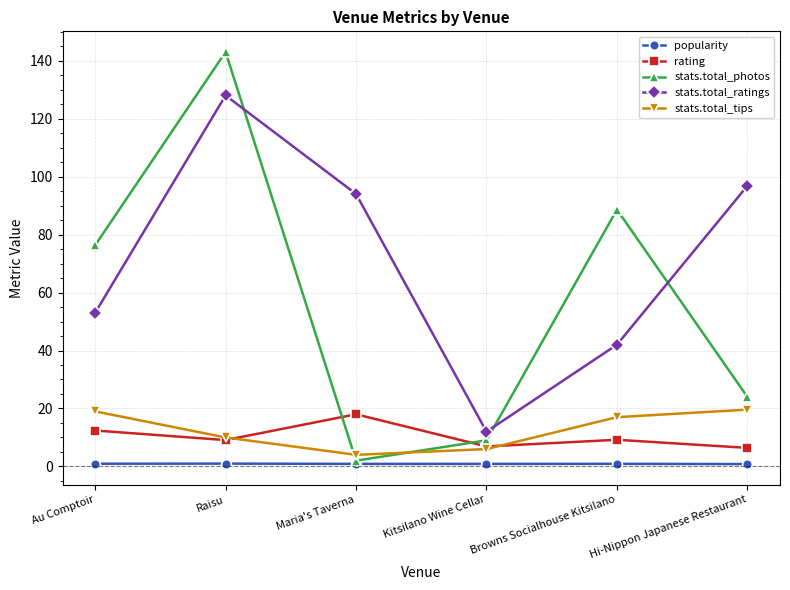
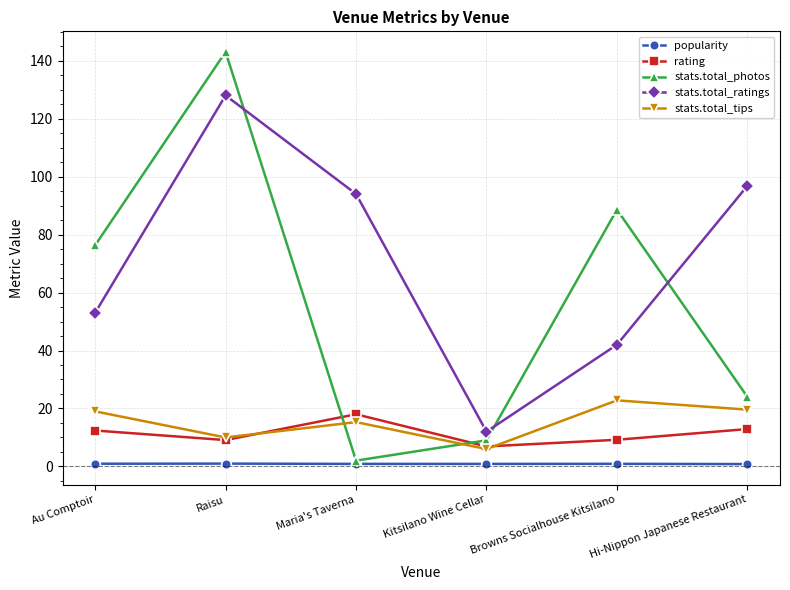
  {
    "popularity": {
      "Au Comptoir": 1,
      "Raisu": 1,
      "Maria's Taverna": 1,
      "Kitsilano Wine Cellar": 1,
      "Browns Socialhouse Kitsilano": 1,
      "Hi-Nippon Japanese Restaurant": 1
    },
    "rating": {
      "Au Comptoir": 12,
      "Raisu": 9,
      "Maria's Taverna": 18,
      "Kitsilano Wine Cellar": 7,
      "Browns Socialhouse Kitsilano": 9,
-     "Hi-Nippon Japanese Restaurant": 6
+     "Hi-Nippon Japanese Restaurant": 13
    },
    "stats.total_photos": {
      "Au Comptoir": 76,
      "Raisu": 143,
      "Maria's Taverna": 2,
      "Kitsilano Wine Cellar": 9,
      "Browns Socialhouse Kitsilano": 89,
      "Hi-Nippon Japanese Restaurant": 24
    },
    "stats.total_ratings": {
      "Au Comptoir": 53,
      "Raisu": 128,
      "Maria's Taverna": 94,
      "Kitsilano Wine Cellar": 12,
      "Browns Socialhouse Kitsilano": 42,
      "Hi-Nippon Japanese Restaurant": 97
    },
    "stats.total_tips": {
      "Au Comptoir": 19,
      "Raisu": 10,
-     "Maria's Taverna": 4,
+     "Maria's Taverna": 15,
      "Kitsilano Wine Cellar": 6,
-     "Browns Socialhouse Kitsilano": 17,
+     "Browns Socialhouse Kitsilano": 23,
      "Hi-Nippon Japanese Restaurant": 20
    }
  }
